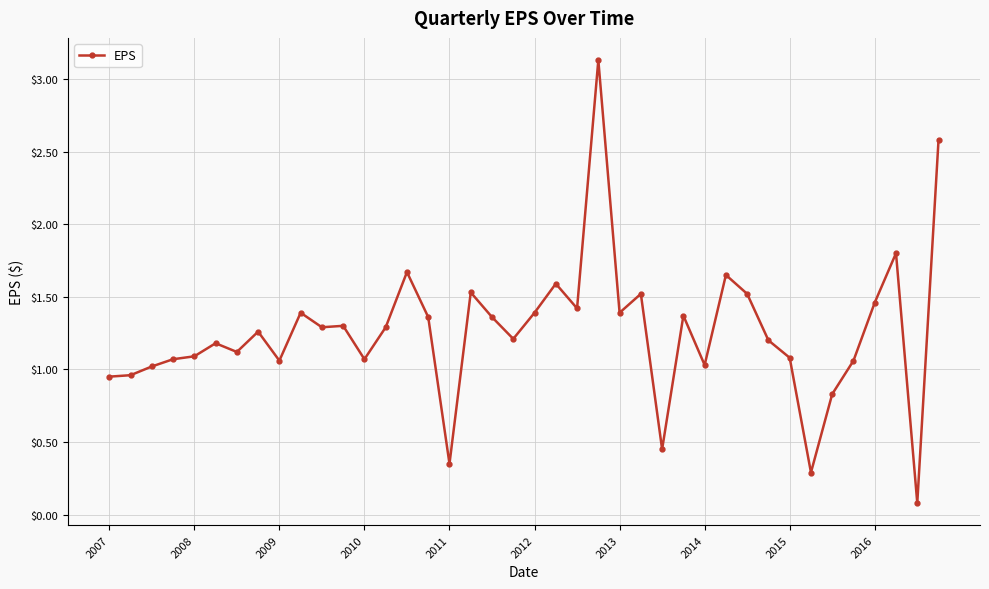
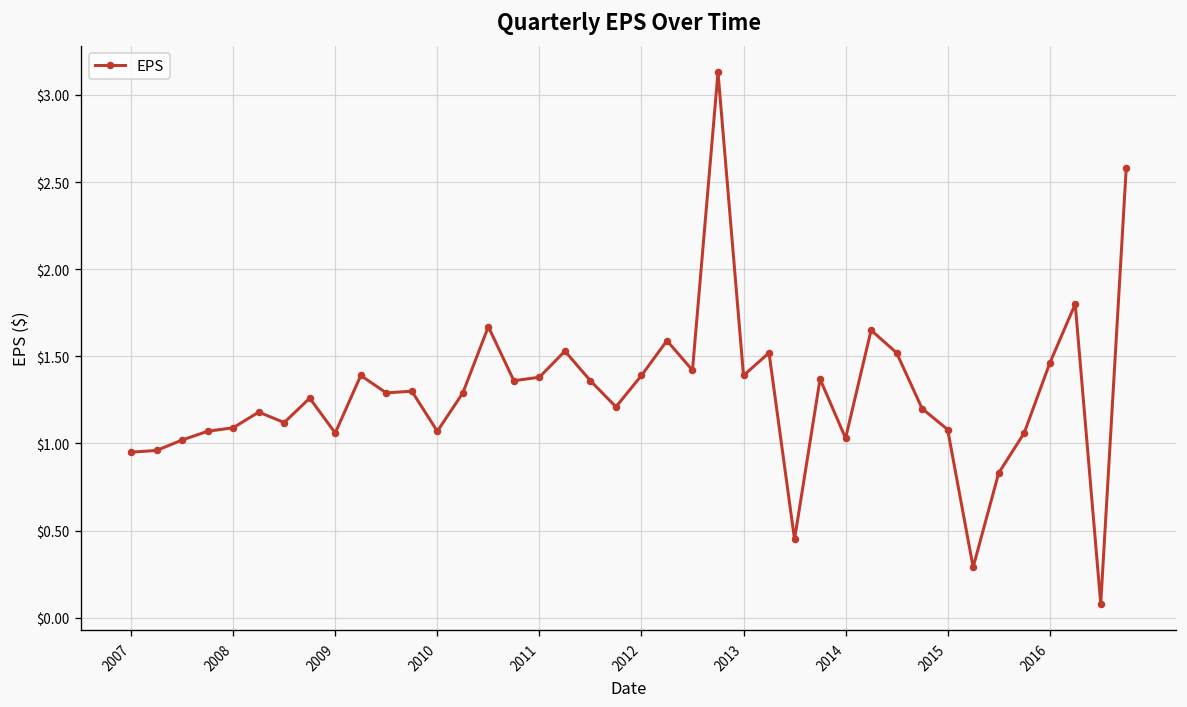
  {
    "2007": "$0.95",
    "2008": "$1.09",
    "2009": "$1.06",
    "2010": "$1.07",
-   "2011": "$0.35",
+   "2011": "$1.38",
    "2012": "$1.39",
    "2013": "$1.39",
    "2014": "$1.03",
    "2015": "$1.08",
    "2016": "$1.46"
  }
